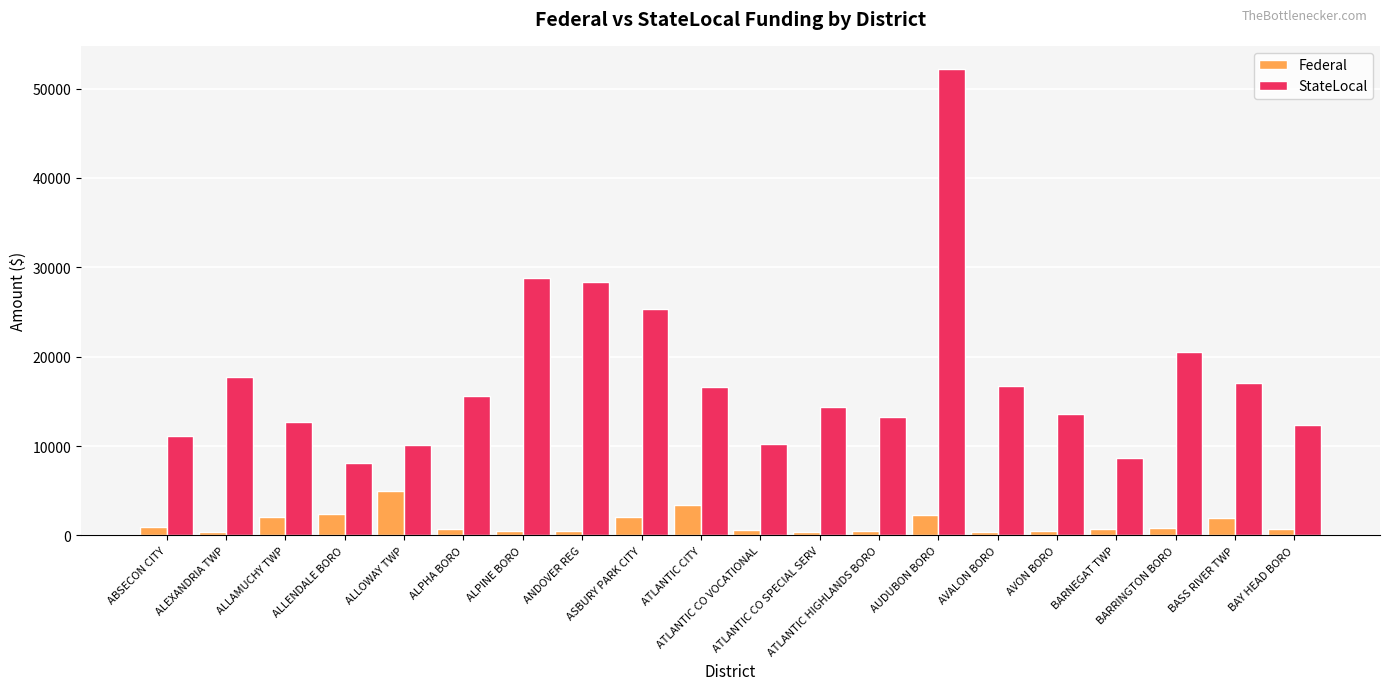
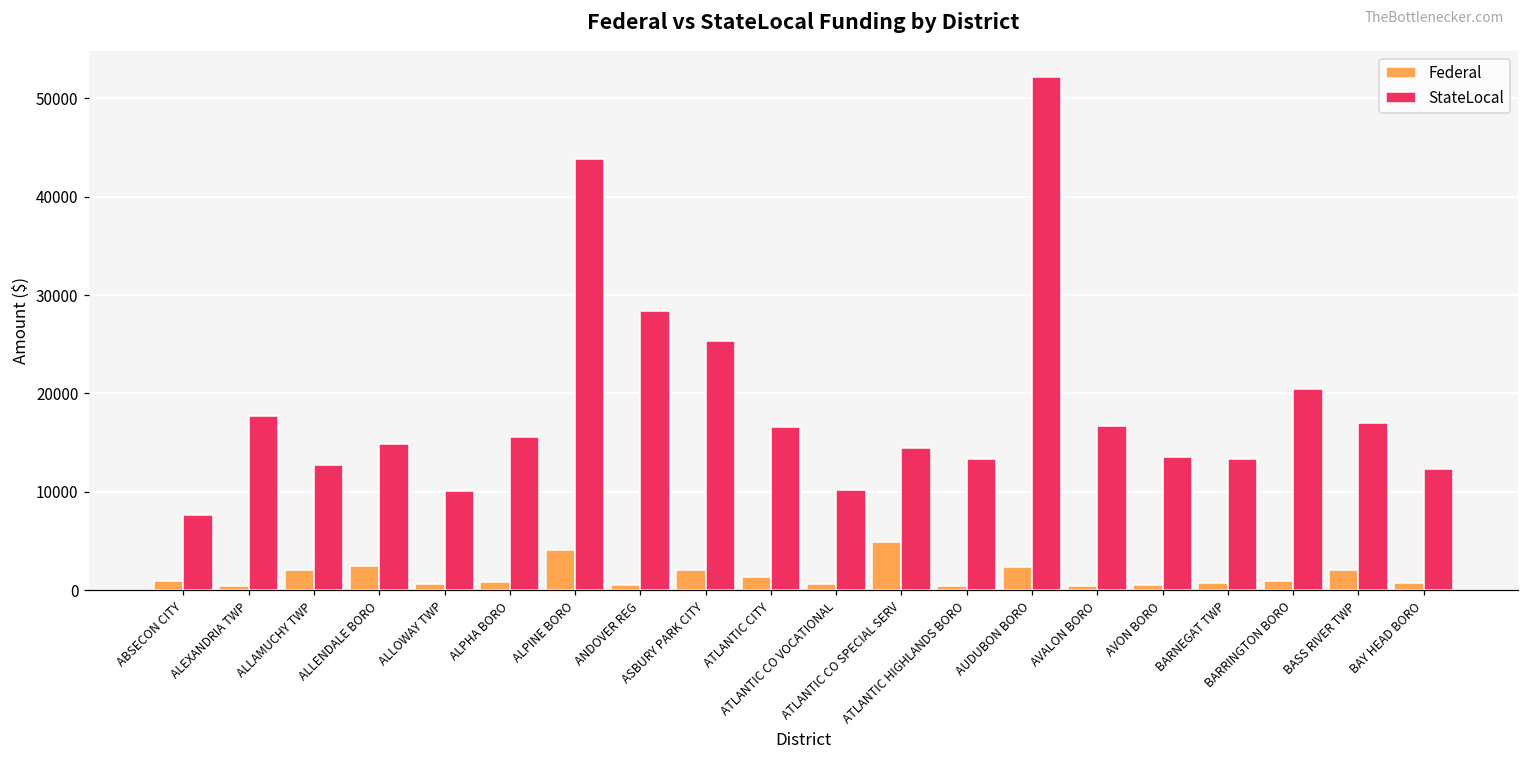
  {
    "Federal": {
      "ABSECON CITY": 1000,
      "ALEXANDRIA TWP": 0,
      "ALLAMUCHY TWP": 2000,
      "ALLENDALE BORO": 2000,
-     "ALLOWAY TWP": 5000,
+     "ALLOWAY TWP": 1000,
      "ALPHA BORO": 1000,
-     "ALPINE BORO": 1000,
+     "ALPINE BORO": 4000,
      "ANDOVER REG": 0,
      "ASBURY PARK CITY": 2000,
-     "ATLANTIC CITY": 3000,
+     "ATLANTIC CITY": 1000,
      "ATLANTIC CO VOCATIONAL": 1000,
-     "ATLANTIC CO SPECIAL SERV": 0,
+     "ATLANTIC CO SPECIAL SERV": 5000,
      "ATLANTIC HIGHLANDS BORO": 0,
      "AUDUBON BORO": 2000,
      "AVALON BORO": 0,
      "AVON BORO": 0,
      "BARNEGAT TWP": 1000,
      "BARRINGTON BORO": 1000,
      "BASS RIVER TWP": 2000,
      "BAY HEAD BORO": 1000
    },
    "StateLocal": {
-     "ABSECON CITY": 11000,
+     "ABSECON CITY": 8000,
      "ALEXANDRIA TWP": 18000,
      "ALLAMUCHY TWP": 13000,
-     "ALLENDALE BORO": 8000,
+     "ALLENDALE BORO": 15000,
      "ALLOWAY TWP": 10000,
      "ALPHA BORO": 16000,
-     "ALPINE BORO": 29000,
+     "ALPINE BORO": 44000,
      "ANDOVER REG": 28000,
      "ASBURY PARK CITY": 25000,
      "ATLANTIC CITY": 17000,
      "ATLANTIC CO VOCATIONAL": 10000,
      "ATLANTIC CO SPECIAL SERV": 14000,
      "ATLANTIC HIGHLANDS BORO": 13000,
      "AUDUBON BORO": 52000,
      "AVALON BORO": 17000,
      "AVON BORO": 14000,
-     "BARNEGAT TWP": 9000,
+     "BARNEGAT TWP": 13000,
      "BARRINGTON BORO": 20000,
      "BASS RIVER TWP": 17000,
      "BAY HEAD BORO": 12000
    }
  }
